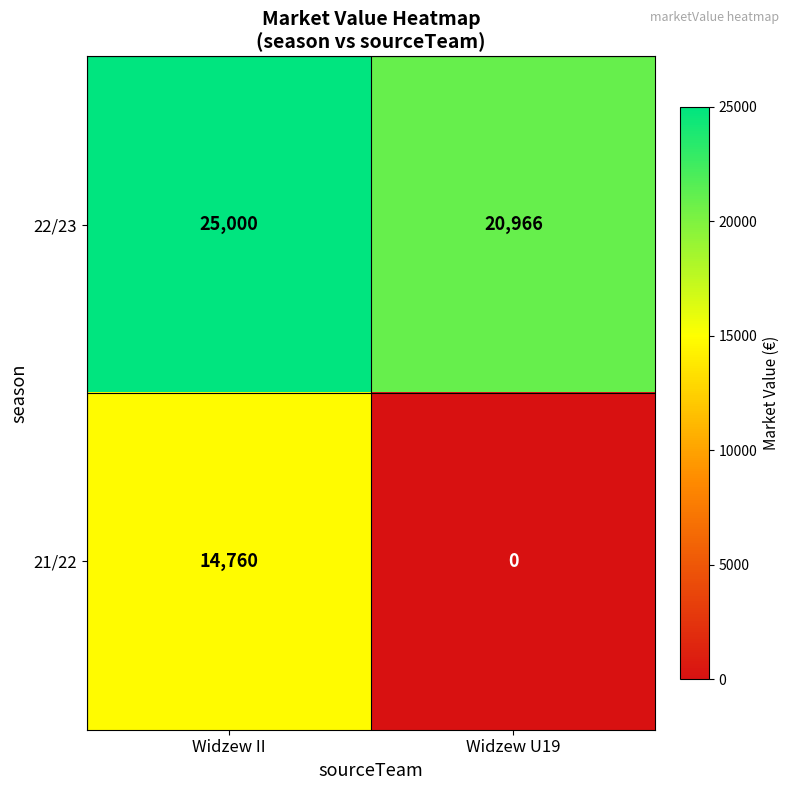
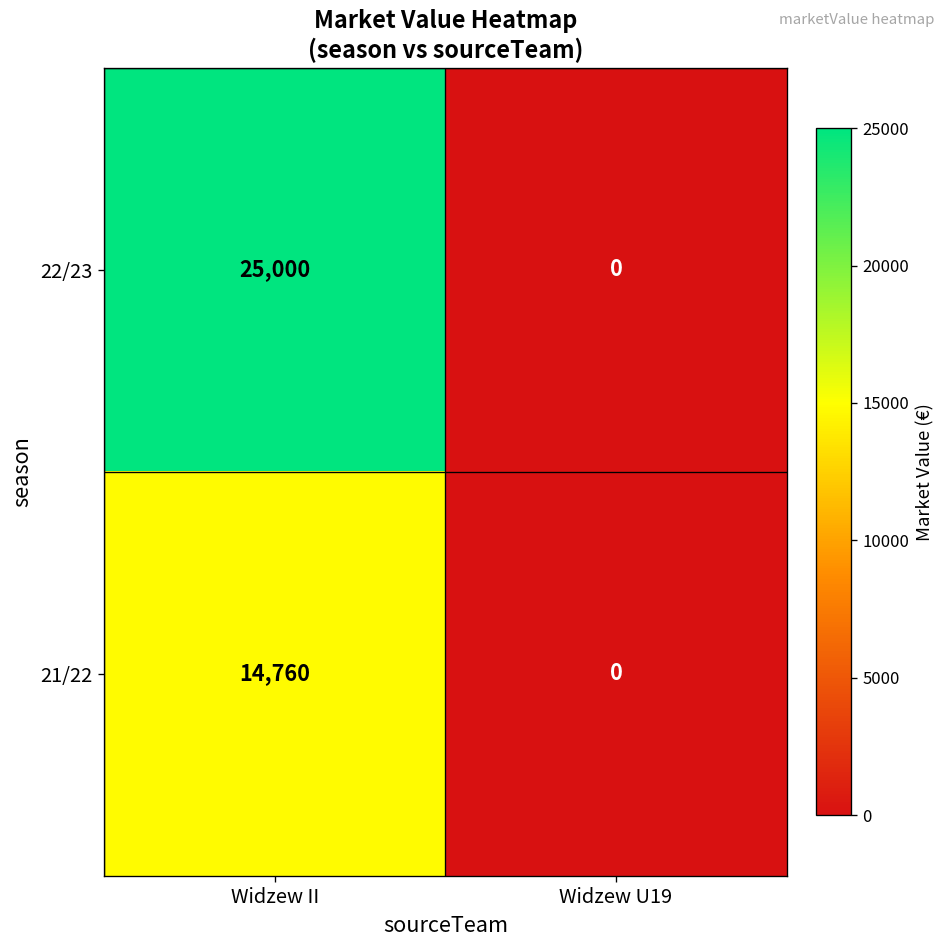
  {
    "22/23": {
      "Widzew II": "25,000",
-     "Widzew U19": "20,966"
+     "Widzew U19": "0"
    },
    "21/22": {
      "Widzew II": "14,760",
      "Widzew U19": "0"
    }
  }
